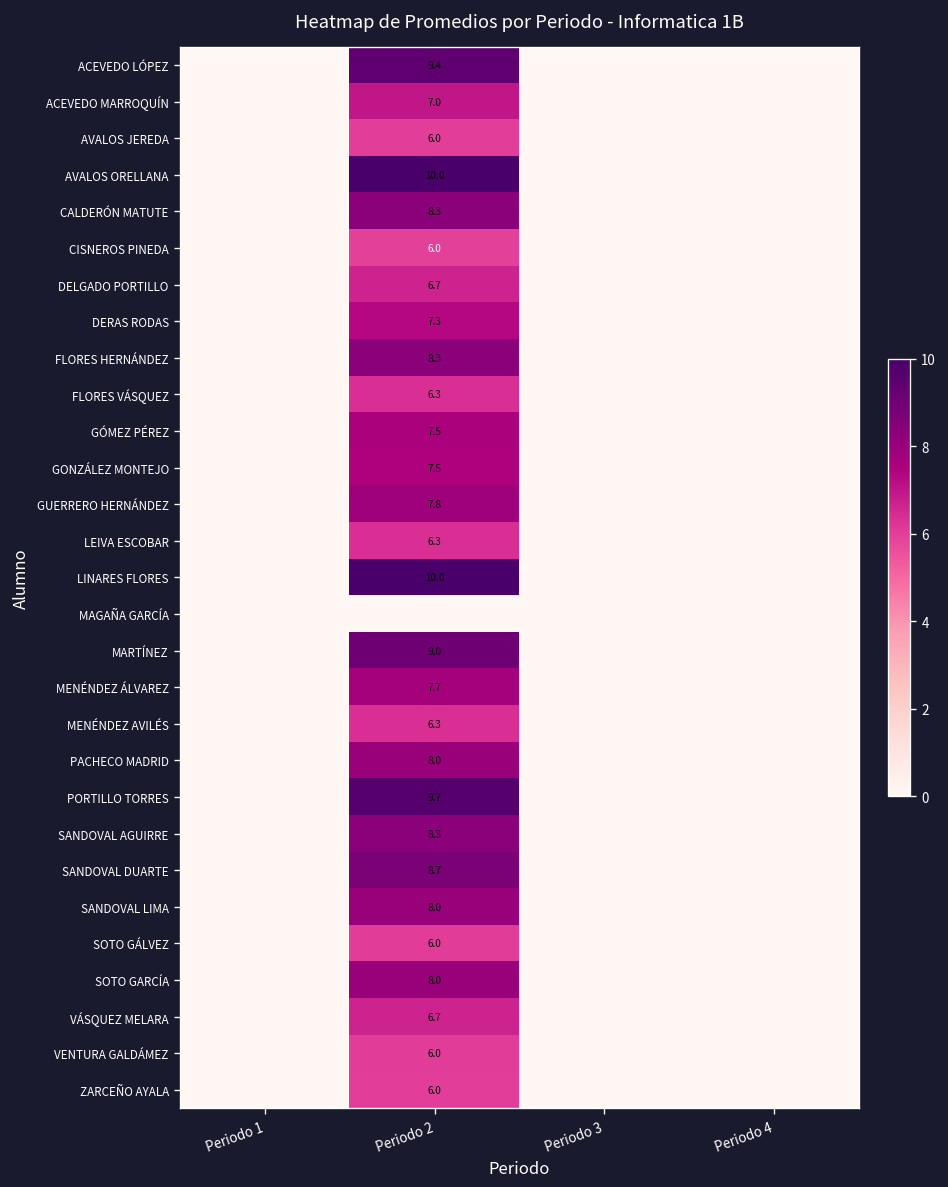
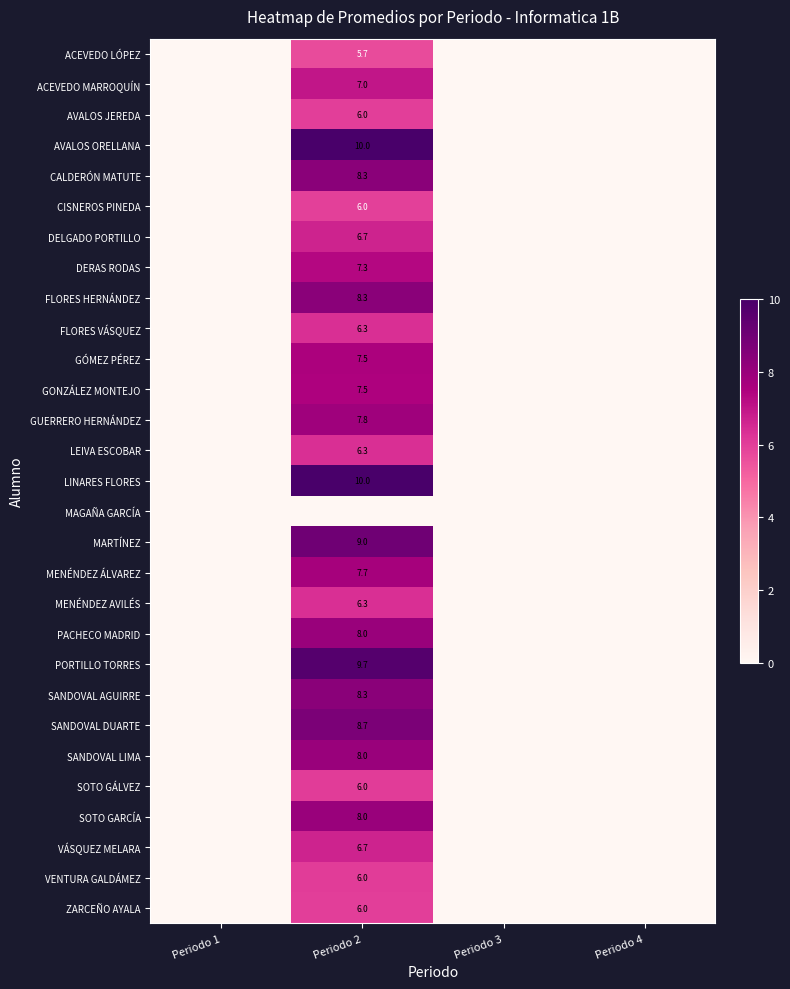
  {
    "ACEVEDO LÓPEZ": {
-     "Periodo 2": 9.4
+     "Periodo 2": 5.7
    },
    "ACEVEDO MARROQUÍN": {
      "Periodo 2": 7.0
    },
    "AVALOS JEREDA": {
      "Periodo 2": 6.0
    },
    "AVALOS ORELLANA": {
      "Periodo 2": 10.0
    },
    "CALDERÓN MATUTE": {
      "Periodo 2": 8.3
    },
    "CISNEROS PINEDA": {
      "Periodo 2": 6.0
    },
    "DELGADO PORTILLO": {
      "Periodo 2": 6.7
    },
    "DERAS RODAS": {
      "Periodo 2": 7.3
    },
    "FLORES HERNÁNDEZ": {
      "Periodo 2": 8.3
    },
    "FLORES VÁSQUEZ": {
      "Periodo 2": 6.3
    },
    "GÓMEZ PÉREZ": {
      "Periodo 2": 7.5
    },
    "GONZÁLEZ MONTEJO": {
      "Periodo 2": 7.5
    },
    "GUERRERO HERNÁNDEZ": {
      "Periodo 2": 7.8
    },
    "LEIVA ESCOBAR": {
      "Periodo 2": 6.3
    },
    "LINARES FLORES": {
      "Periodo 2": 10.0
    },
    "MARTÍNEZ": {
      "Periodo 2": 9.0
    },
    "MENÉNDEZ ÁLVAREZ": {
      "Periodo 2": 7.7
    },
    "MENÉNDEZ AVILÉS": {
      "Periodo 2": 6.3
    },
    "PACHECO MADRID": {
      "Periodo 2": 8.0
    },
    "PORTILLO TORRES": {
      "Periodo 2": 9.7
    },
    "SANDOVAL AGUIRRE": {
      "Periodo 2": 8.3
    },
    "SANDOVAL DUARTE": {
      "Periodo 2": 8.7
    },
    "SANDOVAL LIMA": {
      "Periodo 2": 8.0
    },
    "SOTO GÁLVEZ": {
      "Periodo 2": 6.0
    },
    "SOTO GARCÍA": {
      "Periodo 2": 8.0
    },
    "VÁSQUEZ MELARA": {
      "Periodo 2": 6.7
    },
    "VENTURA GALDÁMEZ": {
      "Periodo 2": 6.0
    },
    "ZARCEÑO AYALA": {
      "Periodo 2": 6.0
    }
  }
